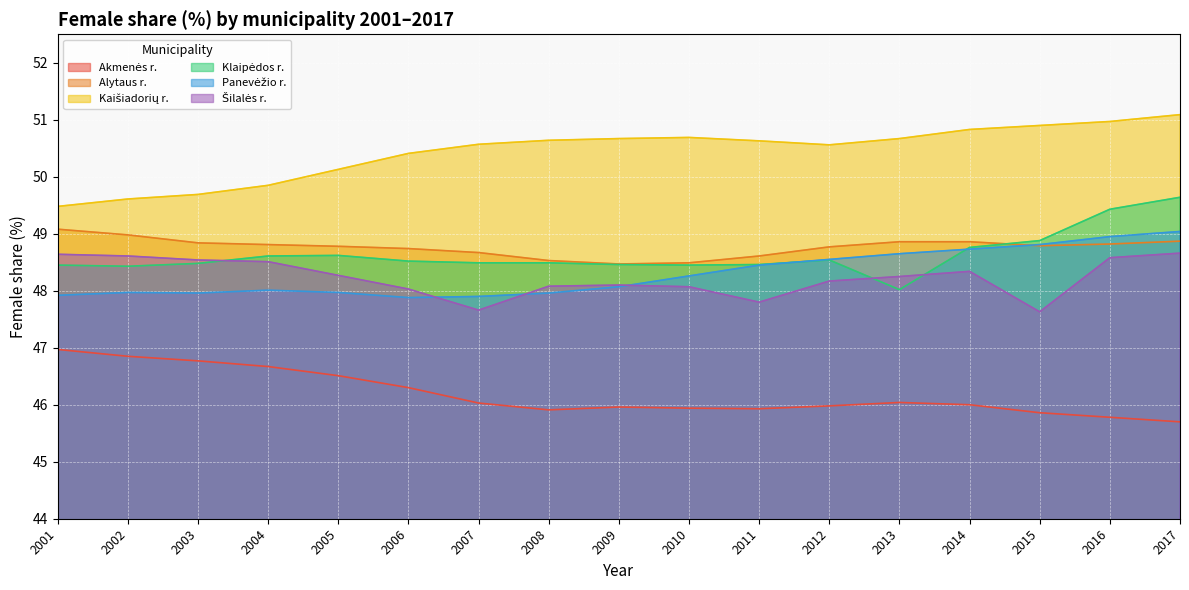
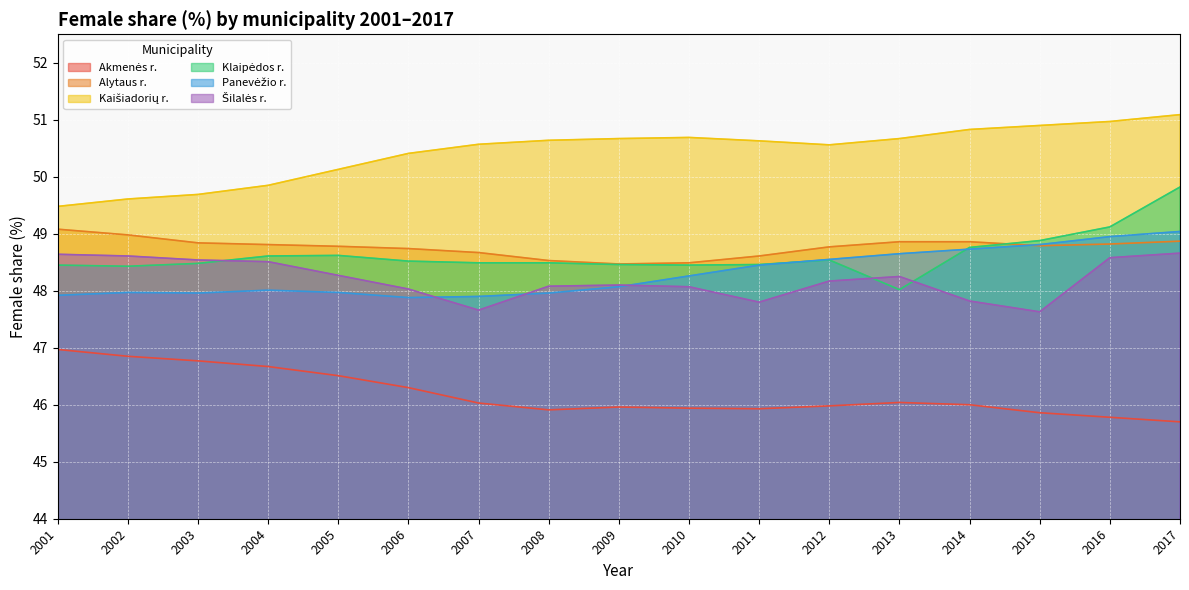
  {
    "Klaipėdos r.": {
      "2001": 48.5,
      "2002": 48.4,
      "2003": 48.5,
      "2004": 48.6,
      "2005": 48.6,
      "2006": 48.5,
      "2007": 48.5,
      "2013": 48.0,
      "2015": 48.9,
-     "2016": 49.4,
-     "2017": 49.6
+     "2016": 49.1,
+     "2017": 49.8
    },
    "Panevėžio r.": {
      "2001": 47.9,
      "2002": 48.0,
      "2003": 48.0,
      "2004": 48.0,
      "2005": 48.0,
      "2006": 47.9,
      "2007": 47.9,
      "2008": 48.0,
      "2010": 48.3,
      "2013": 48.7,
      "2016": 49.0,
      "2017": 49.0
    },
    "Šilalės r.": {
      "2001": 48.6,
      "2002": 48.6,
      "2003": 48.5,
      "2004": 48.5,
      "2005": 48.3,
      "2006": 48.0,
      "2007": 47.7,
      "2008": 48.1,
      "2010": 48.1,
      "2011": 47.8,
      "2012": 48.2,
      "2013": 48.3,
-     "2014": 48.3,
+     "2014": 47.8,
      "2015": 47.6,
      "2016": 48.6,
      "2017": 48.7
    }
  }
